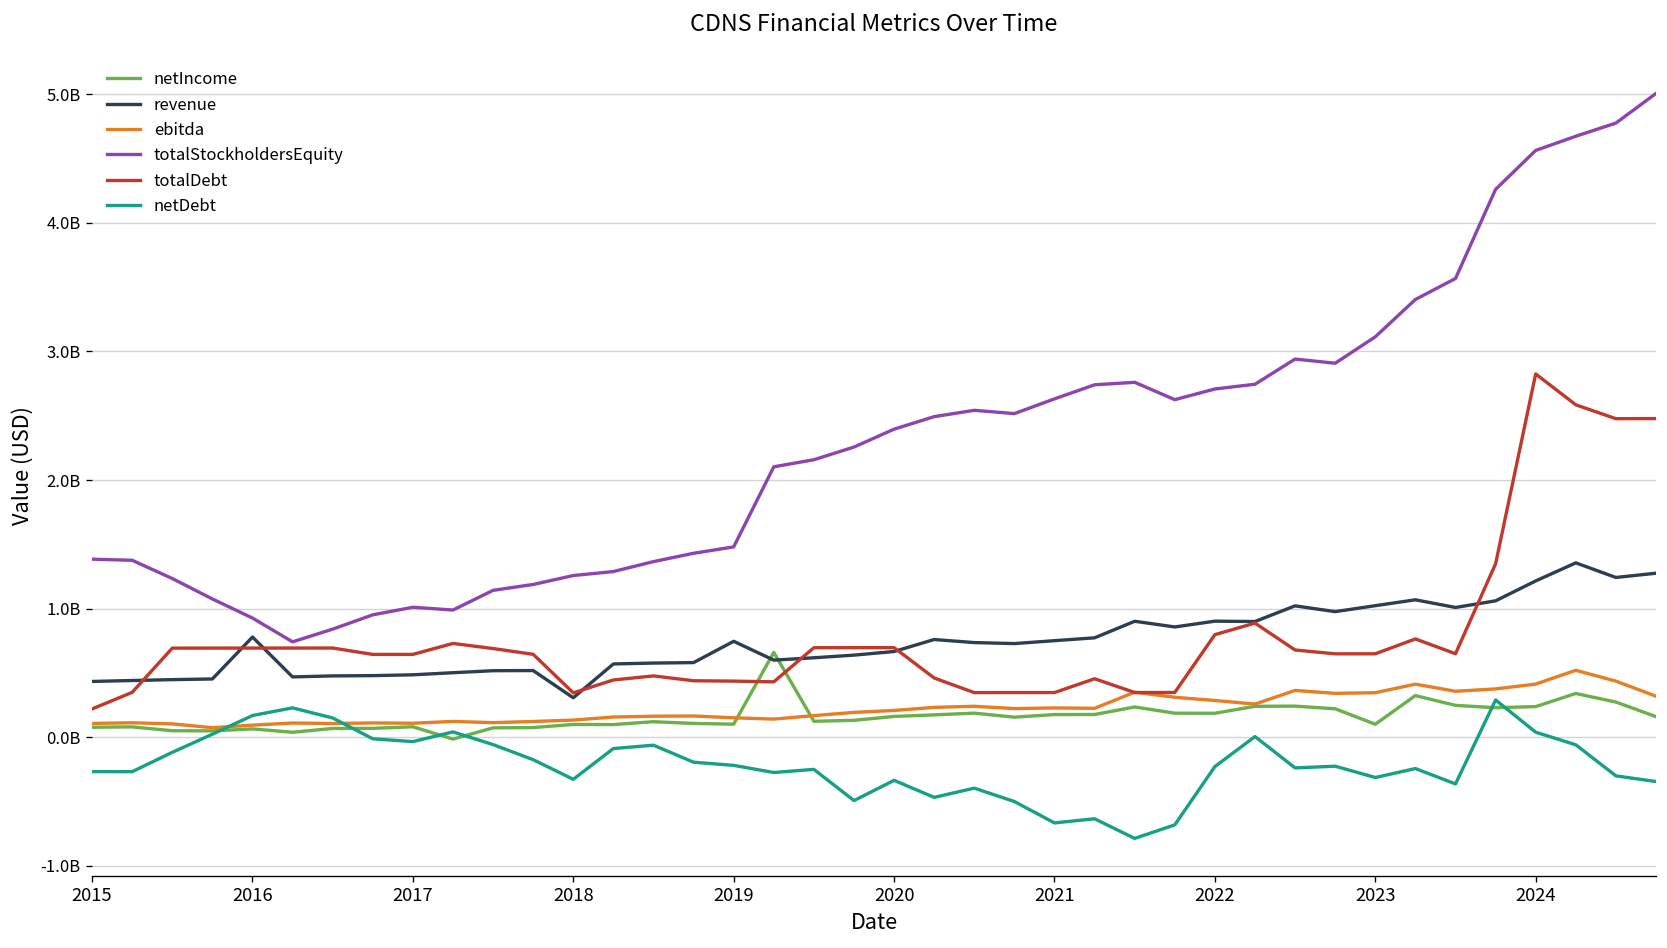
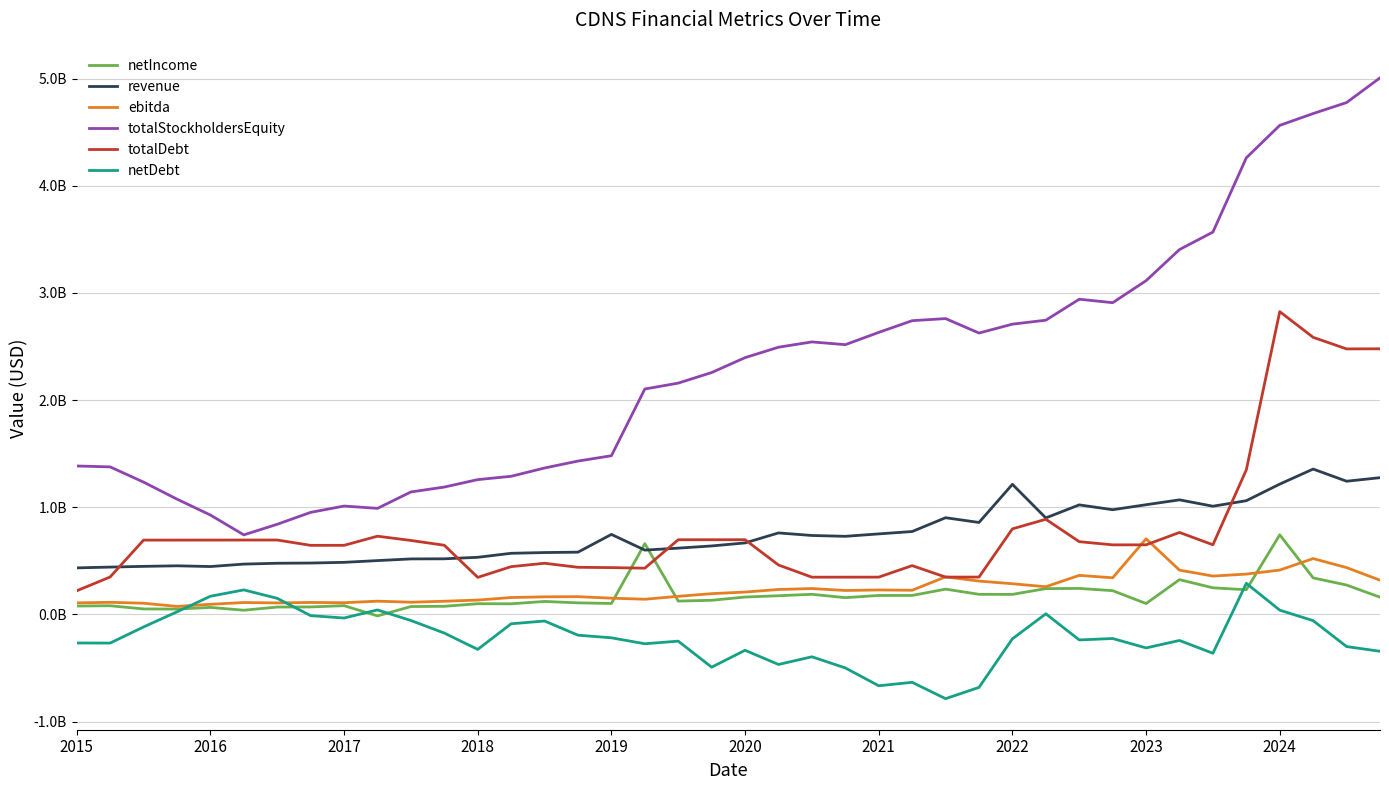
  {
    "netIncome": {
      "2015": 80000000,
      "2016": 60000000,
      "2017": 80000000,
      "2018": 100000000,
      "2019": 100000000,
      "2020": 160000000,
      "2021": 180000000,
      "2022": 190000000,
      "2023": 100000000,
-     "2024": 240000000
+     "2024": 740000000
    },
    "revenue": {
      "2015": 430000000,
-     "2016": 780000000,
+     "2016": 450000000,
      "2017": 490000000,
-     "2018": 310000000,
+     "2018": 530000000,
      "2019": 750000000,
      "2020": 670000000,
      "2021": 750000000,
-     "2022": 900000000,
+     "2022": 1210000000,
      "2023": 1020000000,
      "2024": 1220000000
    },
    "ebitda": {
      "2015": 110000000,
      "2016": 90000000,
      "2017": 110000000,
      "2018": 130000000,
      "2019": 150000000,
      "2020": 210000000,
      "2021": 230000000,
      "2022": 290000000,
-     "2023": 350000000,
+     "2023": 710000000,
      "2024": 410000000
    },
    "totalStockholdersEquity": {
      "2015": 1380000000,
      "2016": 930000000,
      "2017": 1010000000,
      "2018": 1260000000,
      "2019": 1480000000,
      "2020": 2400000000,
      "2021": 2630000000,
      "2022": 2710000000,
      "2023": 3110000000,
      "2024": 4560000000
    },
    "totalDebt": {
      "2015": 220000000,
      "2016": 690000000,
      "2017": 640000000,
      "2018": 350000000,
      "2019": 440000000,
      "2020": 700000000,
      "2021": 350000000,
      "2022": 800000000,
      "2023": 650000000,
      "2024": 2830000000
    },
    "netDebt": {
      "2015": -270000000,
      "2016": 170000000,
      "2017": -30000000,
      "2018": -330000000,
      "2019": -220000000,
      "2020": -340000000,
      "2021": -670000000,
      "2022": -230000000,
      "2023": -310000000,
      "2024": 40000000
    }
  }
